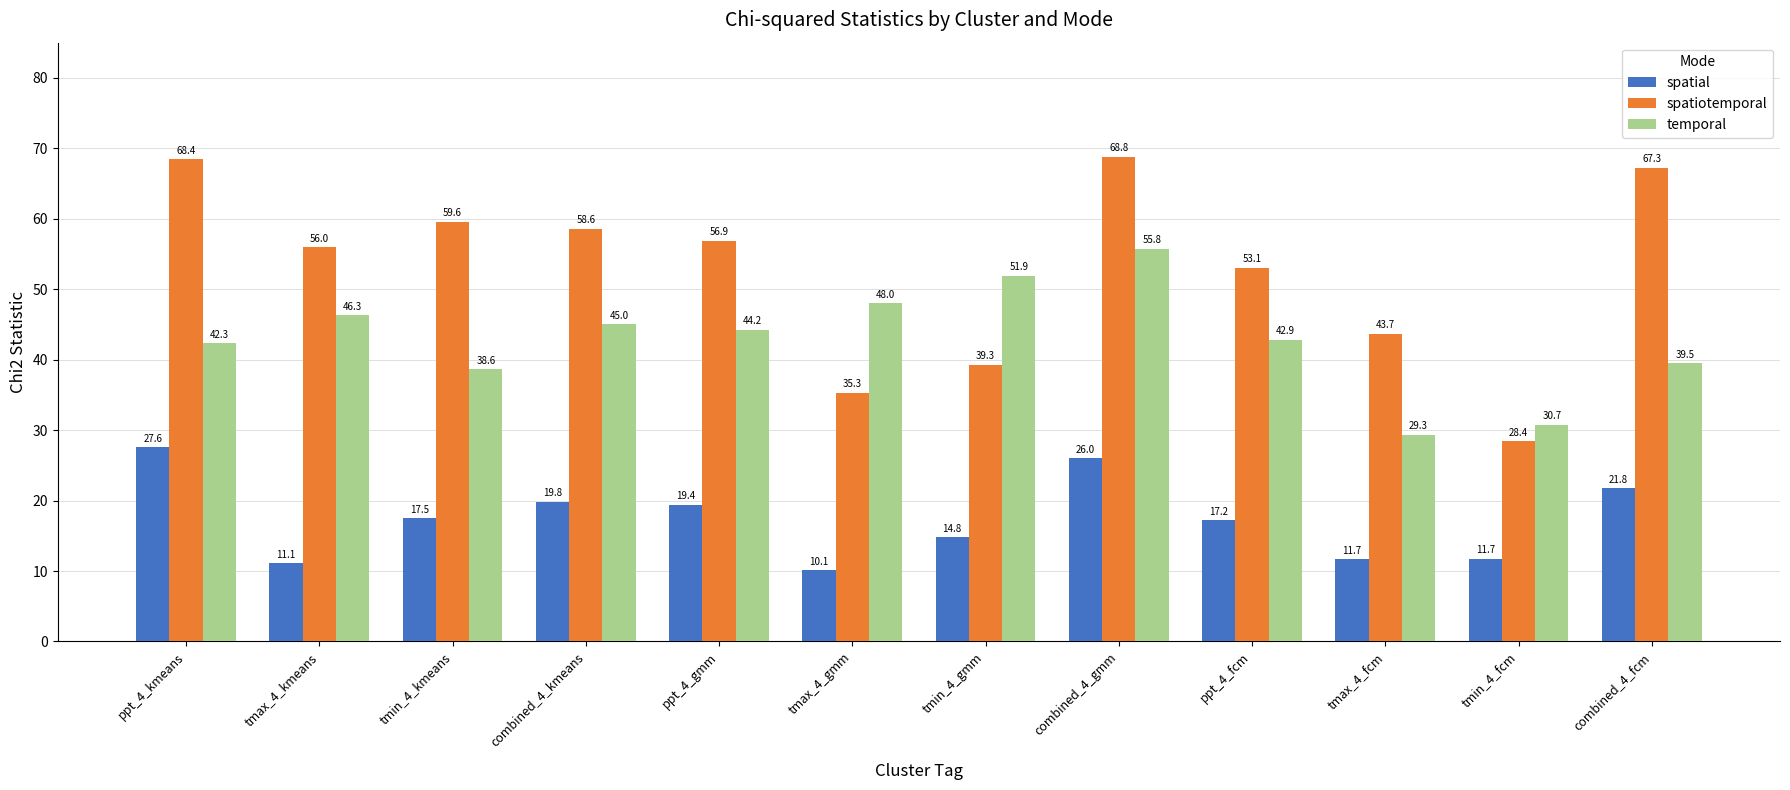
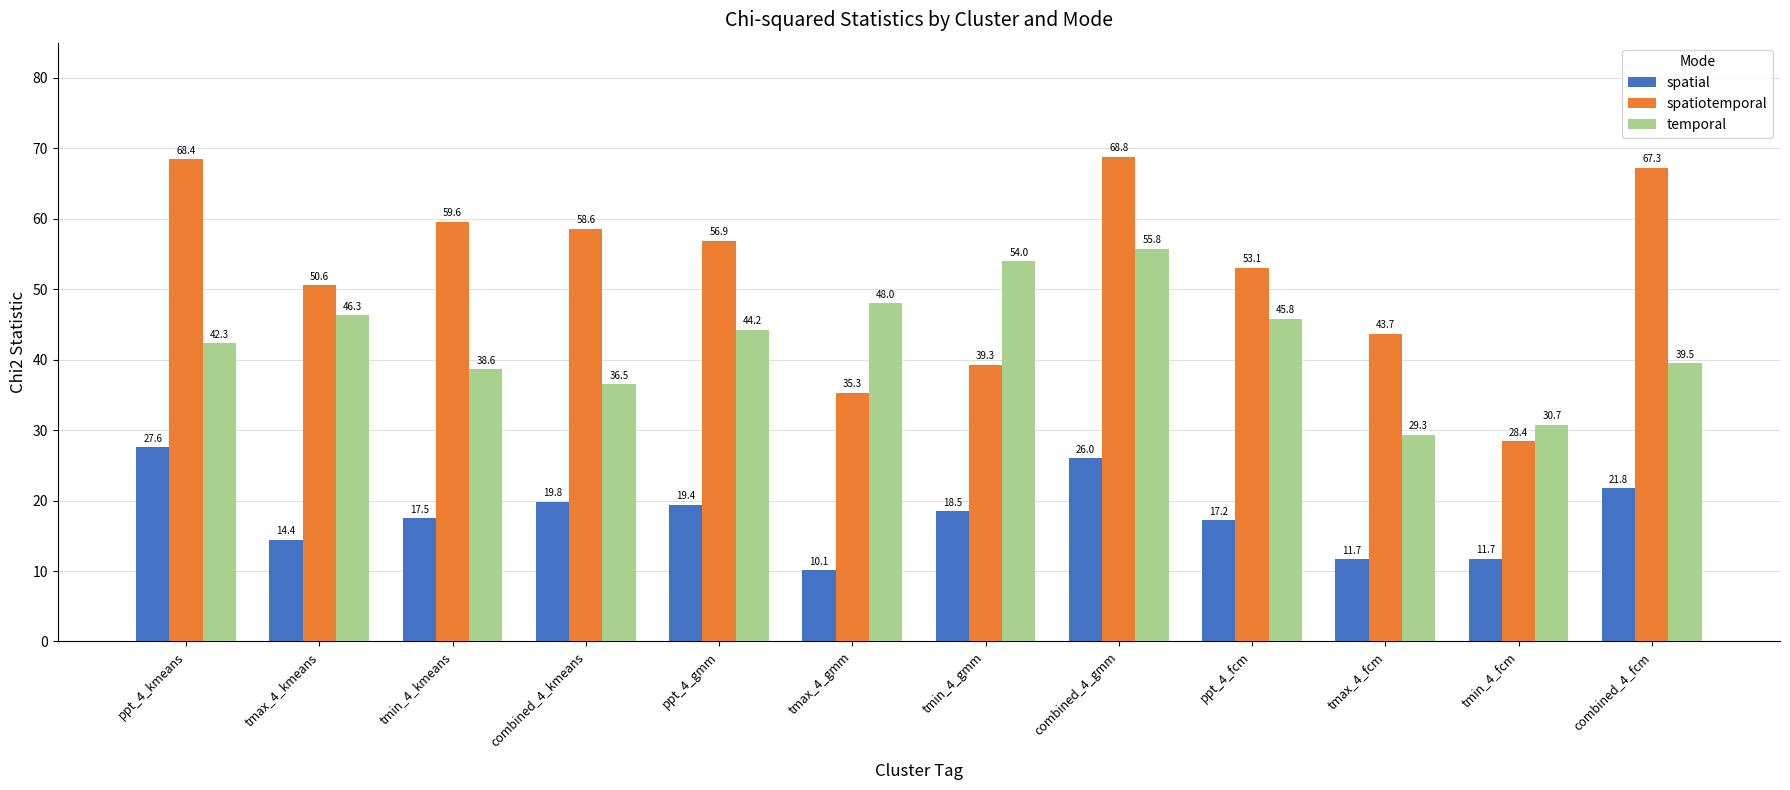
  {
    "spatial": {
      "ppt_4_kmeans": 27.6,
-     "tmax_4_kmeans": 11.1,
+     "tmax_4_kmeans": 14.4,
      "tmin_4_kmeans": 17.5,
      "combined_4_kmeans": 19.8,
      "ppt_4_gmm": 19.4,
      "tmax_4_gmm": 10.1,
-     "tmin_4_gmm": 14.8,
+     "tmin_4_gmm": 18.5,
      "combined_4_gmm": 26.0,
      "ppt_4_fcm": 17.2,
      "tmax_4_fcm": 11.7,
      "tmin_4_fcm": 11.7,
      "combined_4_fcm": 21.8
    },
    "spatiotemporal": {
      "ppt_4_kmeans": 68.4,
-     "tmax_4_kmeans": 56.0,
+     "tmax_4_kmeans": 50.6,
      "tmin_4_kmeans": 59.6,
      "combined_4_kmeans": 58.6,
      "ppt_4_gmm": 56.9,
      "tmax_4_gmm": 35.3,
      "tmin_4_gmm": 39.3,
      "combined_4_gmm": 68.8,
      "ppt_4_fcm": 53.1,
      "tmax_4_fcm": 43.7,
      "tmin_4_fcm": 28.4,
      "combined_4_fcm": 67.3
    },
    "temporal": {
      "ppt_4_kmeans": 42.3,
      "tmax_4_kmeans": 46.3,
      "tmin_4_kmeans": 38.6,
-     "combined_4_kmeans": 45.0,
+     "combined_4_kmeans": 36.5,
      "ppt_4_gmm": 44.2,
      "tmax_4_gmm": 48.0,
-     "tmin_4_gmm": 51.9,
+     "tmin_4_gmm": 54.0,
      "combined_4_gmm": 55.8,
-     "ppt_4_fcm": 42.9,
+     "ppt_4_fcm": 45.8,
      "tmax_4_fcm": 29.3,
      "tmin_4_fcm": 30.7,
      "combined_4_fcm": 39.5
    }
  }
